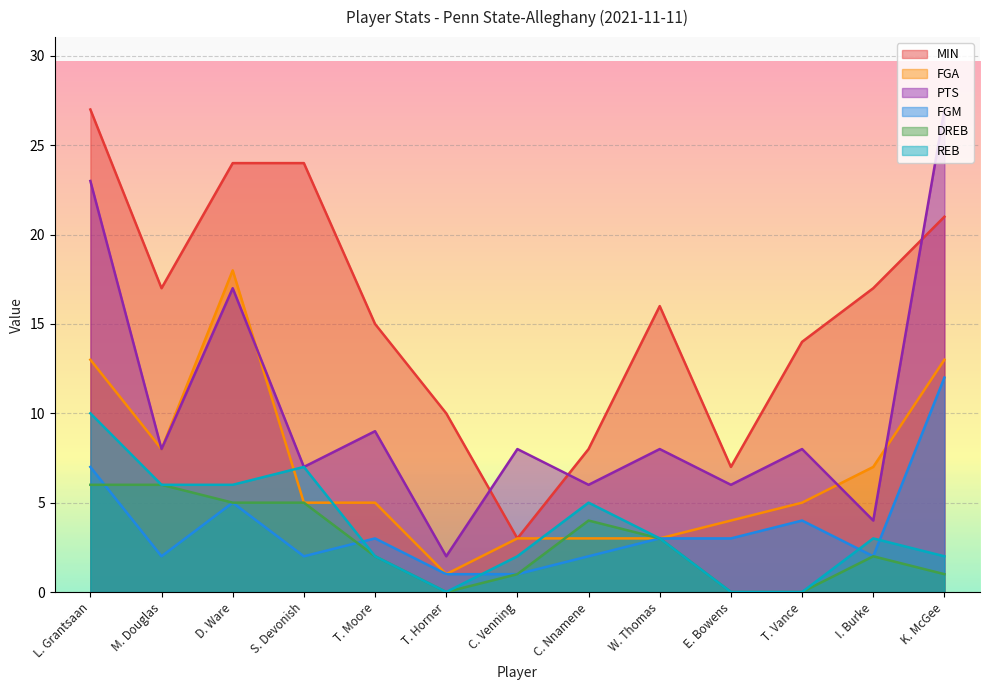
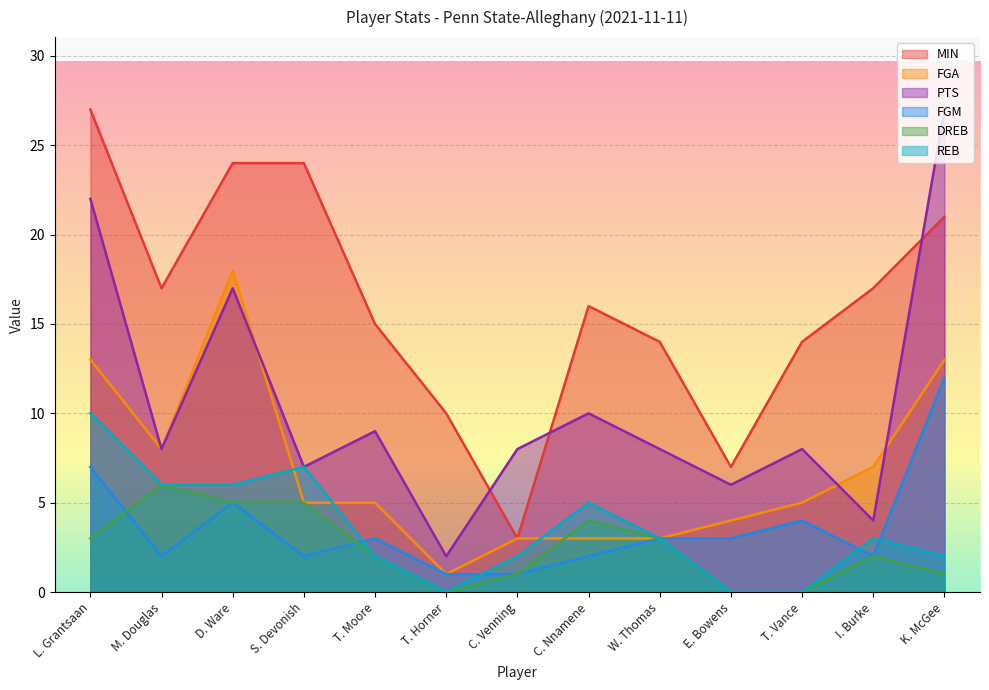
  {
    "MIN": {
      "L. Grantsaan": 27,
      "M. Douglas": 17,
      "D. Ware": 24,
      "S. Devonish": 24,
      "T. Moore": 15,
      "T. Horner": 10,
-     "C. Nnamene": 8,
-     "W. Thomas": 16,
+     "C. Nnamene": 16,
+     "W. Thomas": 14,
      "E. Bowens": 7,
      "T. Vance": 14,
      "I. Burke": 17,
      "K. McGee": 21
    },
    "FGA": {
      "L. Grantsaan": 13,
      "D. Ware": 18,
      "T. Moore": 5,
      "C. Nnamene": 3,
      "E. Bowens": 4,
      "T. Vance": 5,
      "I. Burke": 7,
      "K. McGee": 13
    },
    "PTS": {
-     "L. Grantsaan": 23,
+     "L. Grantsaan": 22,
      "D. Ware": 17,
      "T. Moore": 9,
      "T. Horner": 2,
      "C. Venning": 8,
-     "C. Nnamene": 6,
+     "C. Nnamene": 10,
      "W. Thomas": 8,
      "E. Bowens": 6,
      "T. Vance": 8,
      "I. Burke": 4
    },
    "DREB": {
-     "L. Grantsaan": 6,
+     "L. Grantsaan": 3,
      "C. Nnamene": 4,
      "K. McGee": 1
    }
  }
